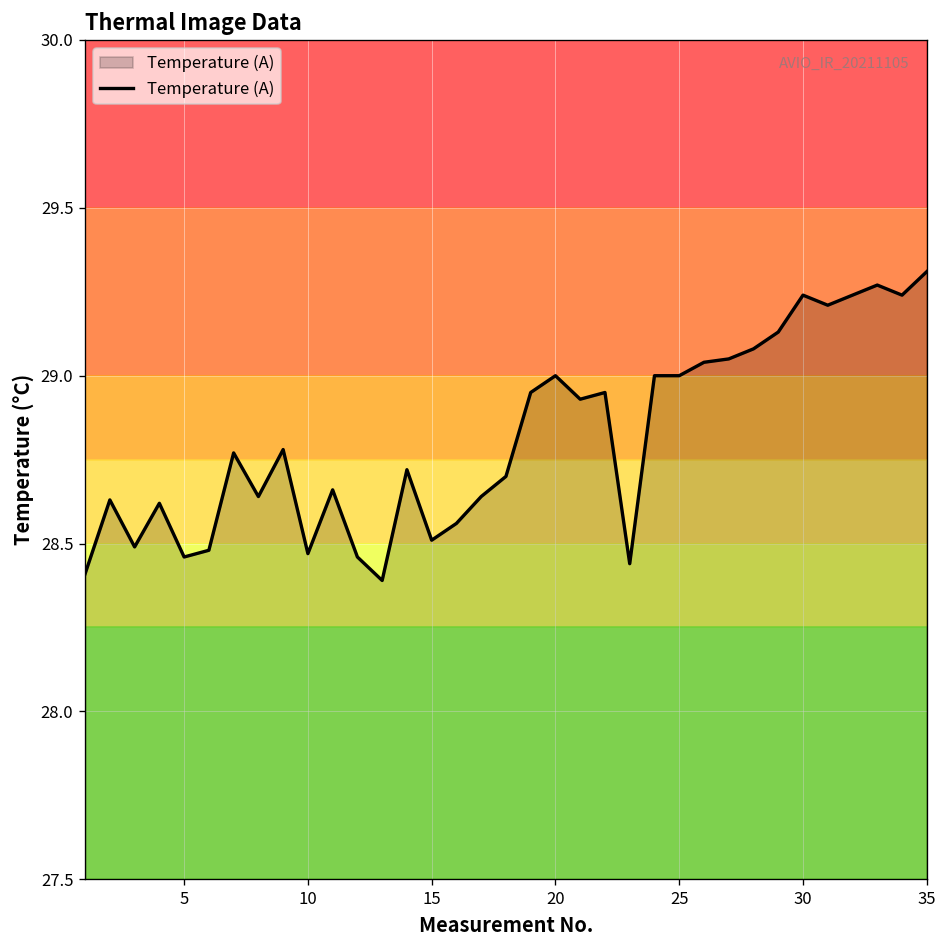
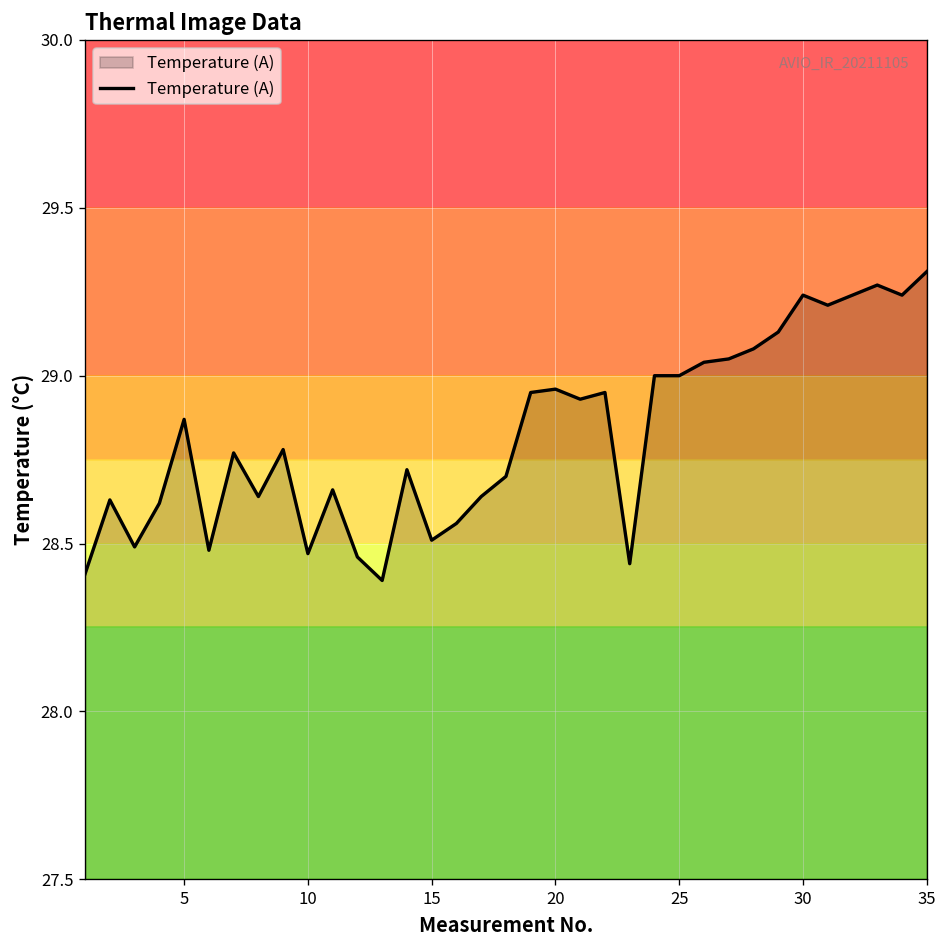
  {
-   "5": 28.46,
+   "5": 28.87,
    "10": 28.47,
    "15": 28.51,
-   "20": 29.00,
+   "20": 28.96,
    "25": 29.00,
    "30": 29.24,
    "35": 29.31
  }
